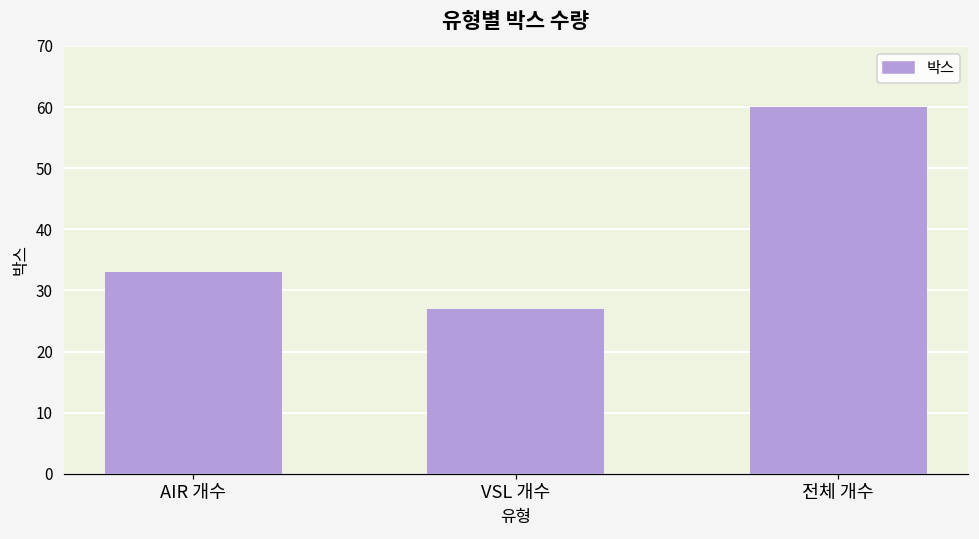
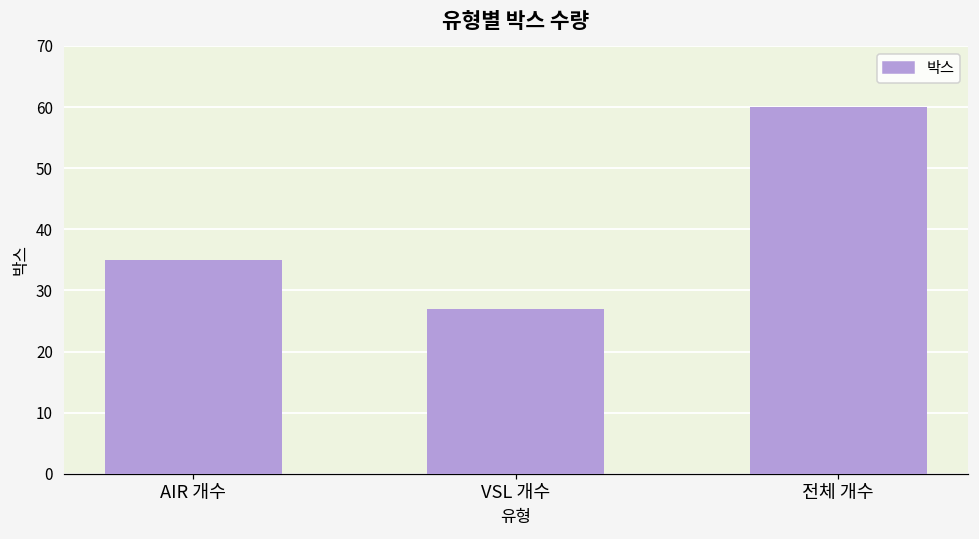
  {
-   "AIR 개수": 33,
+   "AIR 개수": 35,
    "VSL 개수": 27,
    "전체 개수": 60
  }
